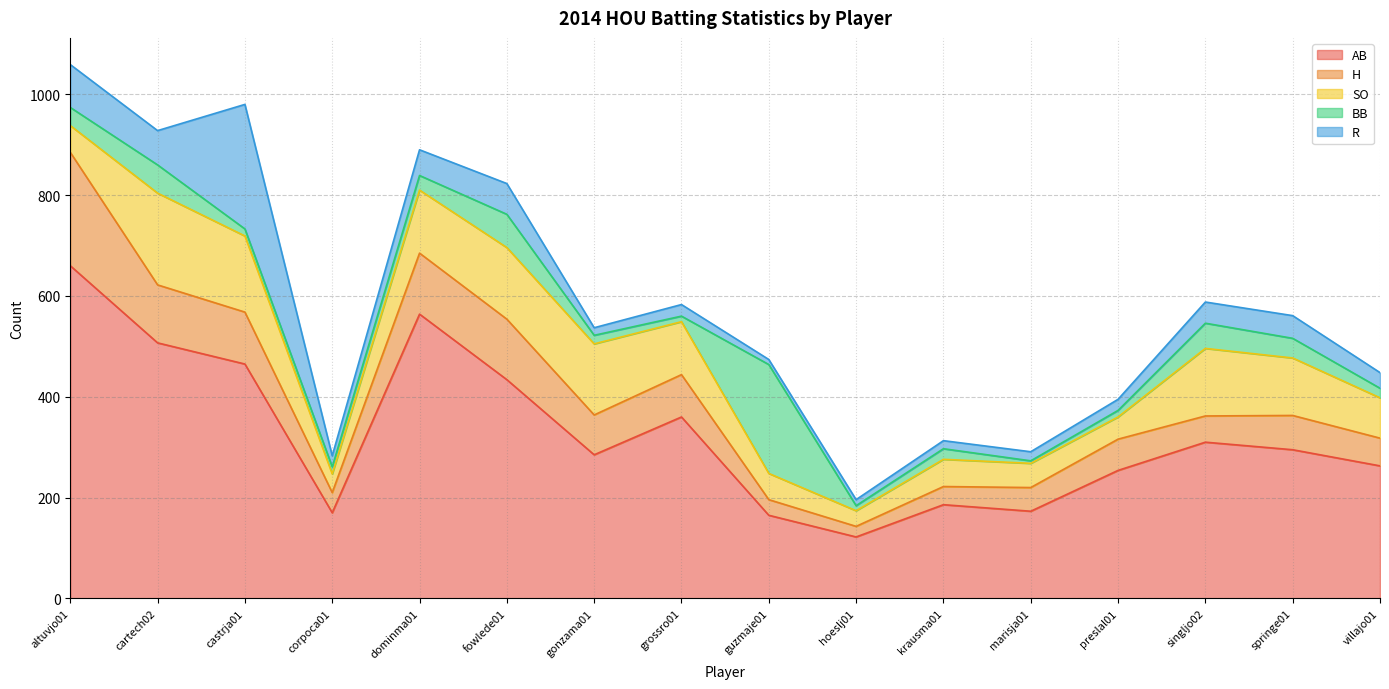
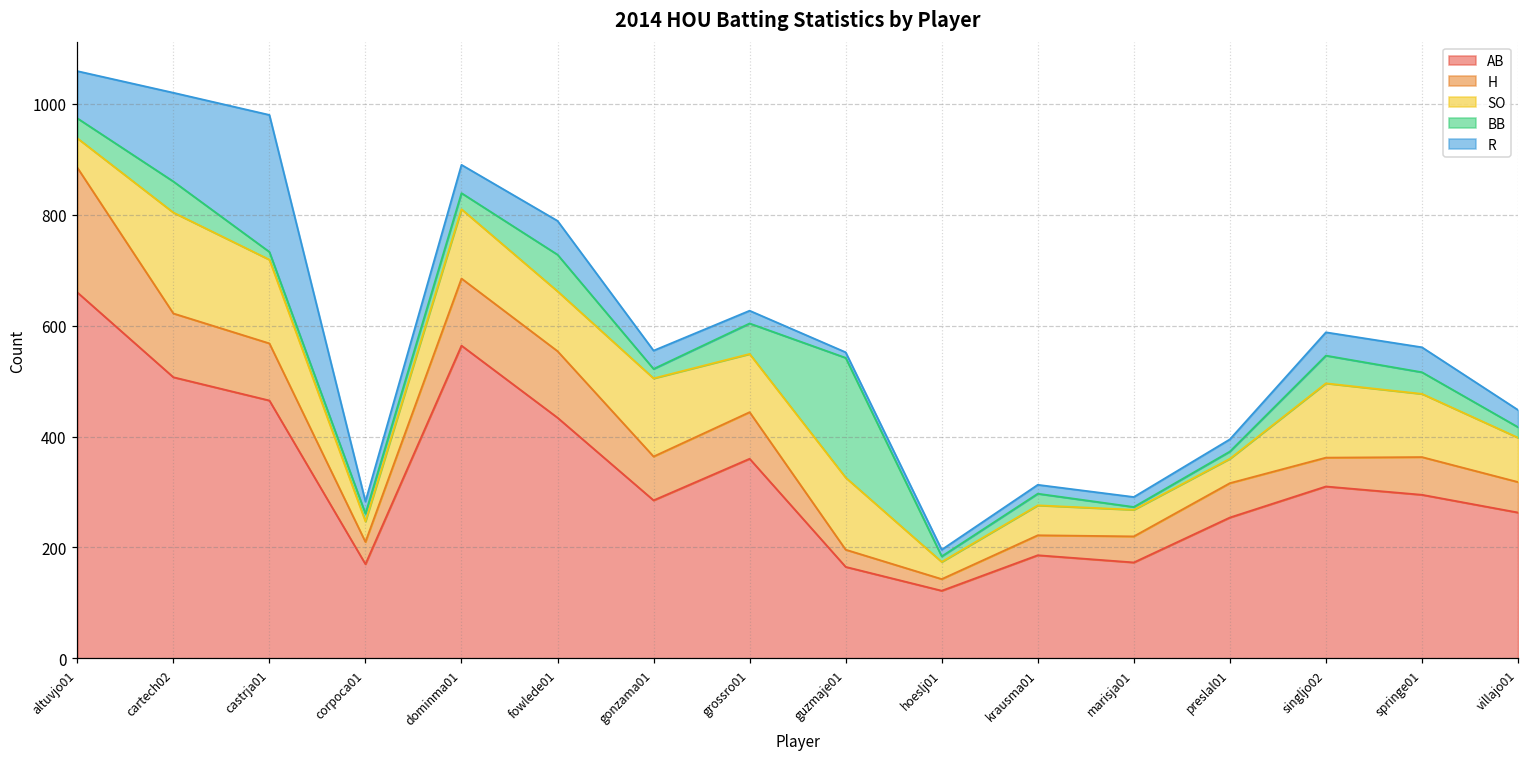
  {
    "SO": {
      "altuvjo01": 50,
      "cartech02": 180,
      "castrja01": 150,
      "corpoca01": 40,
      "dominma01": 130,
-     "fowlede01": 140,
+     "fowlede01": 110,
      "gonzama01": 140,
      "grossro01": 110,
-     "guzmaje01": 50,
+     "guzmaje01": 130,
      "hoeslj01": 30,
      "krausma01": 50,
      "preslal01": 40,
      "singljo02": 130,
      "springe01": 110,
      "villajo01": 80
    },
    "BB": {
      "altuvjo01": 40,
      "cartech02": 60,
      "castrja01": 10,
      "corpoca01": 10,
      "dominma01": 30,
      "fowlede01": 70,
      "gonzama01": 20,
-     "grossro01": 10,
+     "grossro01": 60,
      "guzmaje01": 220,
      "hoeslj01": 10,
      "krausma01": 20,
      "preslal01": 10,
      "singljo02": 50,
      "springe01": 40,
      "villajo01": 20
    },
    "R": {
      "altuvjo01": 90,
-     "cartech02": 70,
+     "cartech02": 160,
      "castrja01": 250,
      "corpoca01": 20,
      "dominma01": 50,
      "fowlede01": 60,
-     "gonzama01": 20,
+     "gonzama01": 30,
      "grossro01": 20,
      "guzmaje01": 10,
      "hoeslj01": 10,
      "krausma01": 20,
      "marisja01": 20,
      "preslal01": 20,
      "singljo02": 40,
      "springe01": 50,
      "villajo01": 30
    }
  }
